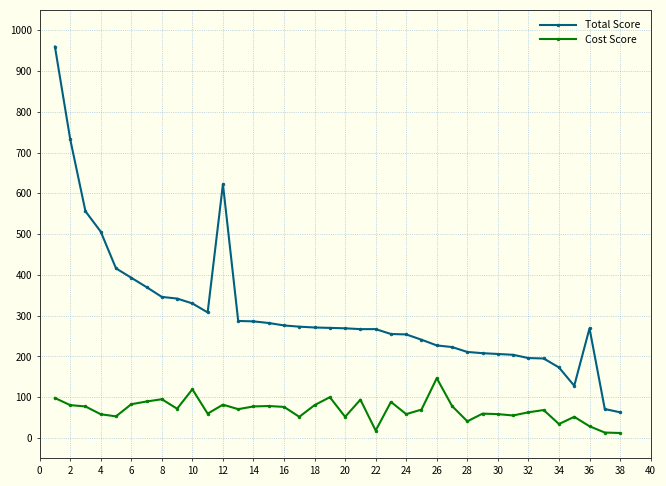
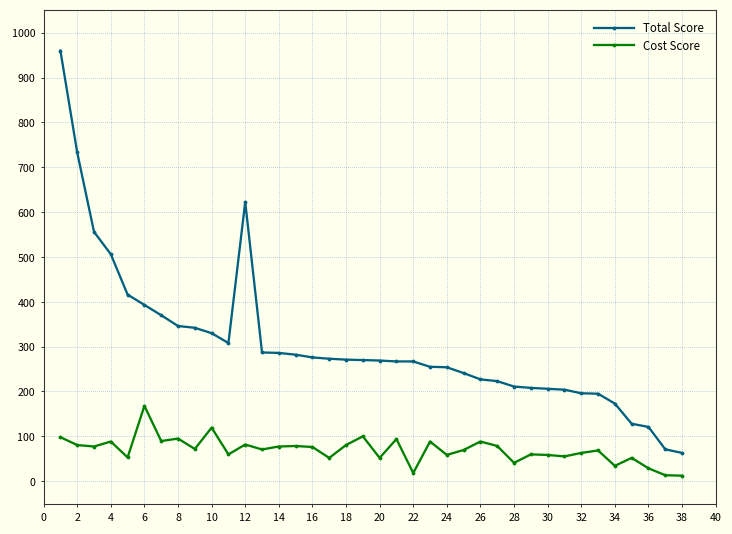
  {
    "Total Score": {
      "2": 730,
      "4": 510,
      "6": 390,
      "8": 350,
      "10": 330,
      "12": 620,
      "14": 290,
      "16": 280,
      "18": 270,
      "20": 270,
      "22": 270,
      "24": 250,
      "26": 230,
      "28": 210,
      "30": 210,
      "32": 200,
      "34": 170,
-     "36": 270,
+     "36": 120,
      "38": 60
    },
    "Cost Score": {
      "2": 80,
-     "4": 60,
-     "6": 80,
+     "4": 90,
+     "6": 170,
      "8": 100,
      "10": 120,
      "12": 80,
      "14": 80,
      "16": 80,
      "18": 80,
      "20": 50,
      "22": 20,
      "24": 60,
-     "26": 150,
+     "26": 90,
      "28": 40,
      "30": 60,
      "32": 60,
      "34": 30,
      "36": 30,
      "38": 10
    }
  }
